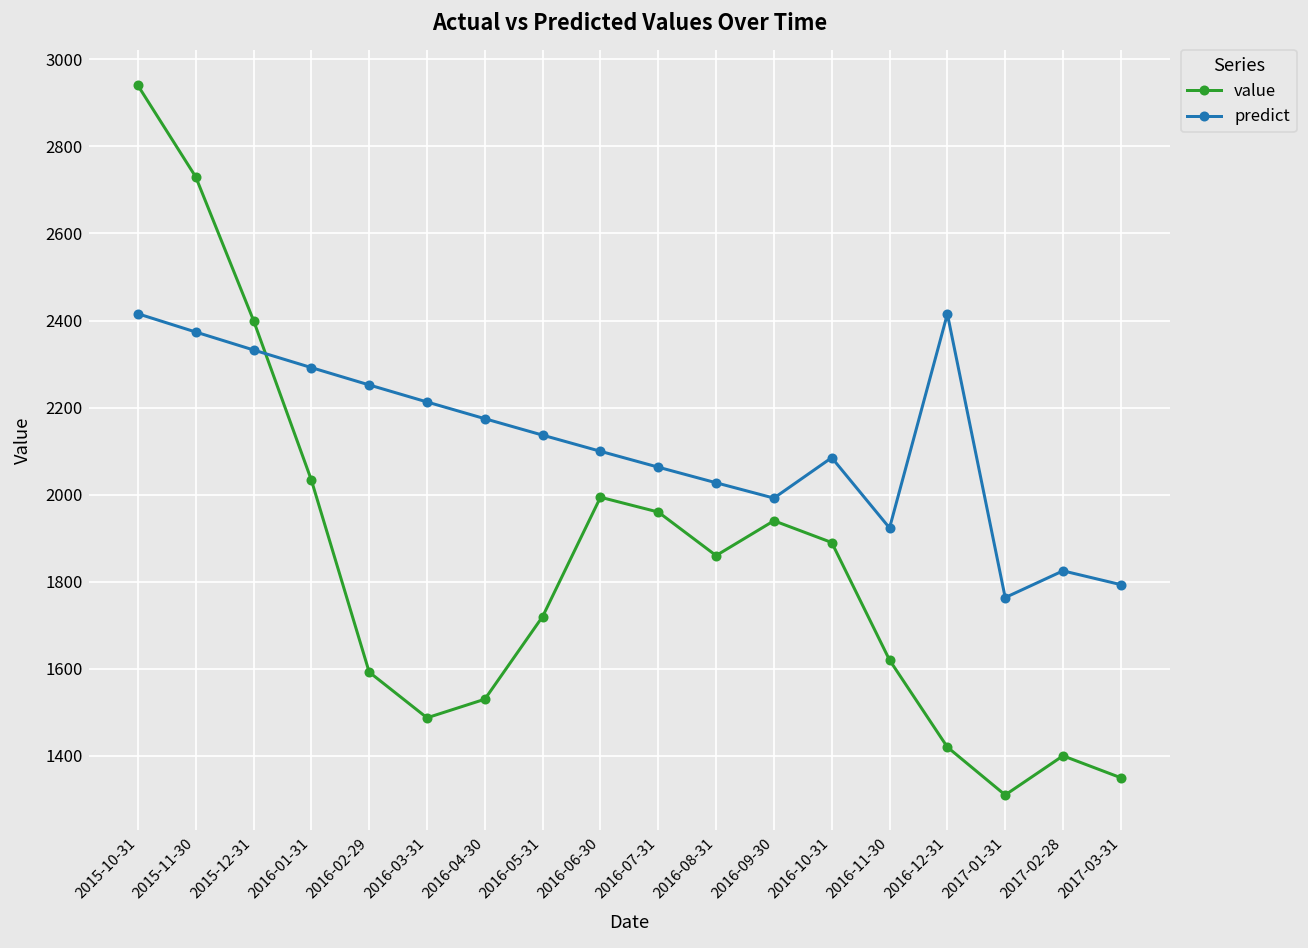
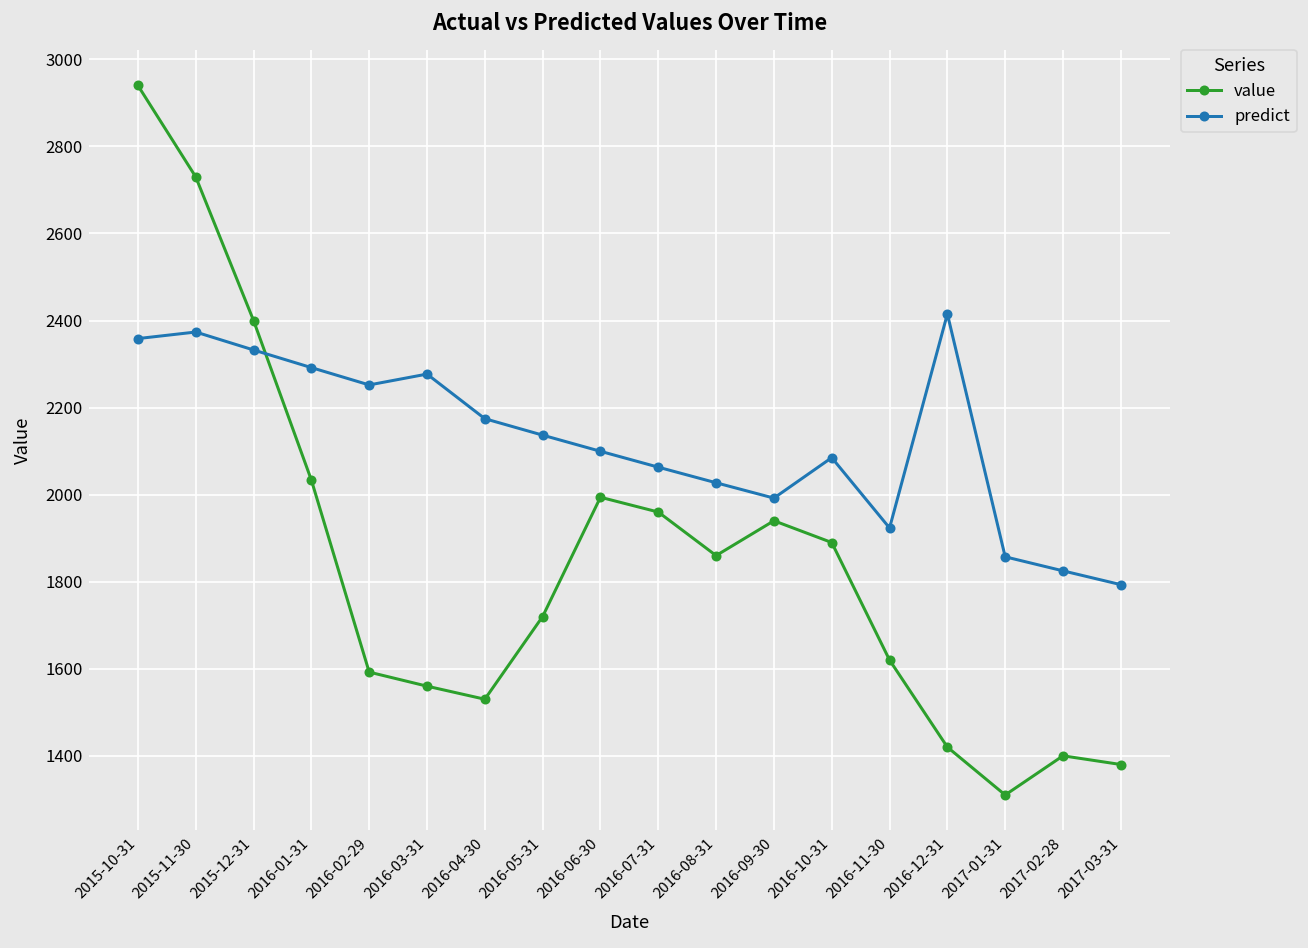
  {
    "value": {
      "2015-10-31": 2940,
      "2015-11-30": 2730,
      "2015-12-31": 2400,
      "2016-01-31": 2030,
      "2016-02-29": 1590,
-     "2016-03-31": 1490,
+     "2016-03-31": 1560,
      "2016-04-30": 1530,
      "2016-05-31": 1720,
      "2016-06-30": 1990,
      "2016-07-31": 1960,
      "2016-08-31": 1860,
      "2016-09-30": 1940,
      "2016-10-31": 1890,
      "2016-11-30": 1620,
      "2016-12-31": 1420,
      "2017-01-31": 1310,
      "2017-02-28": 1400,
-     "2017-03-31": 1350
+     "2017-03-31": 1380
    },
    "predict": {
-     "2015-10-31": 2420,
+     "2015-10-31": 2360,
      "2015-11-30": 2370,
      "2015-12-31": 2330,
      "2016-01-31": 2290,
      "2016-02-29": 2250,
-     "2016-03-31": 2210,
+     "2016-03-31": 2280,
      "2016-04-30": 2170,
      "2016-05-31": 2140,
      "2016-06-30": 2100,
      "2016-07-31": 2060,
      "2016-08-31": 2030,
      "2016-09-30": 1990,
      "2016-10-31": 2080,
      "2016-11-30": 1920,
      "2016-12-31": 2420,
-     "2017-01-31": 1760,
+     "2017-01-31": 1860,
      "2017-02-28": 1820,
      "2017-03-31": 1790
    }
  }
